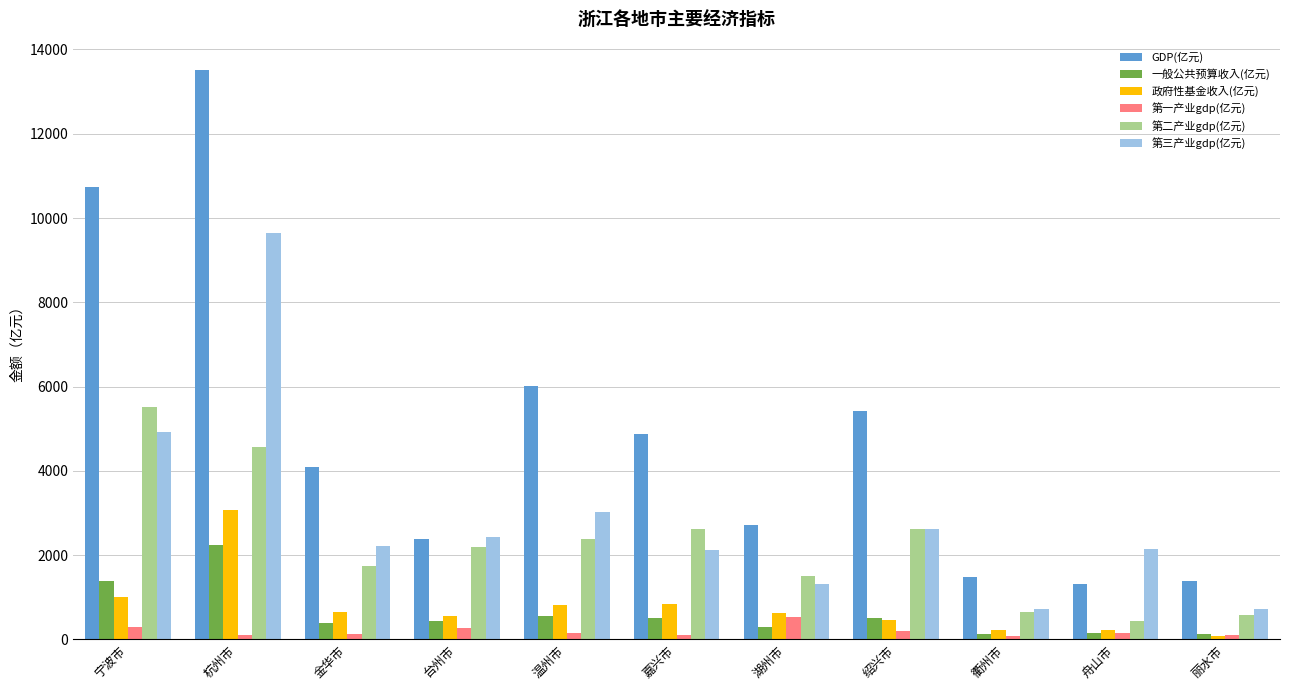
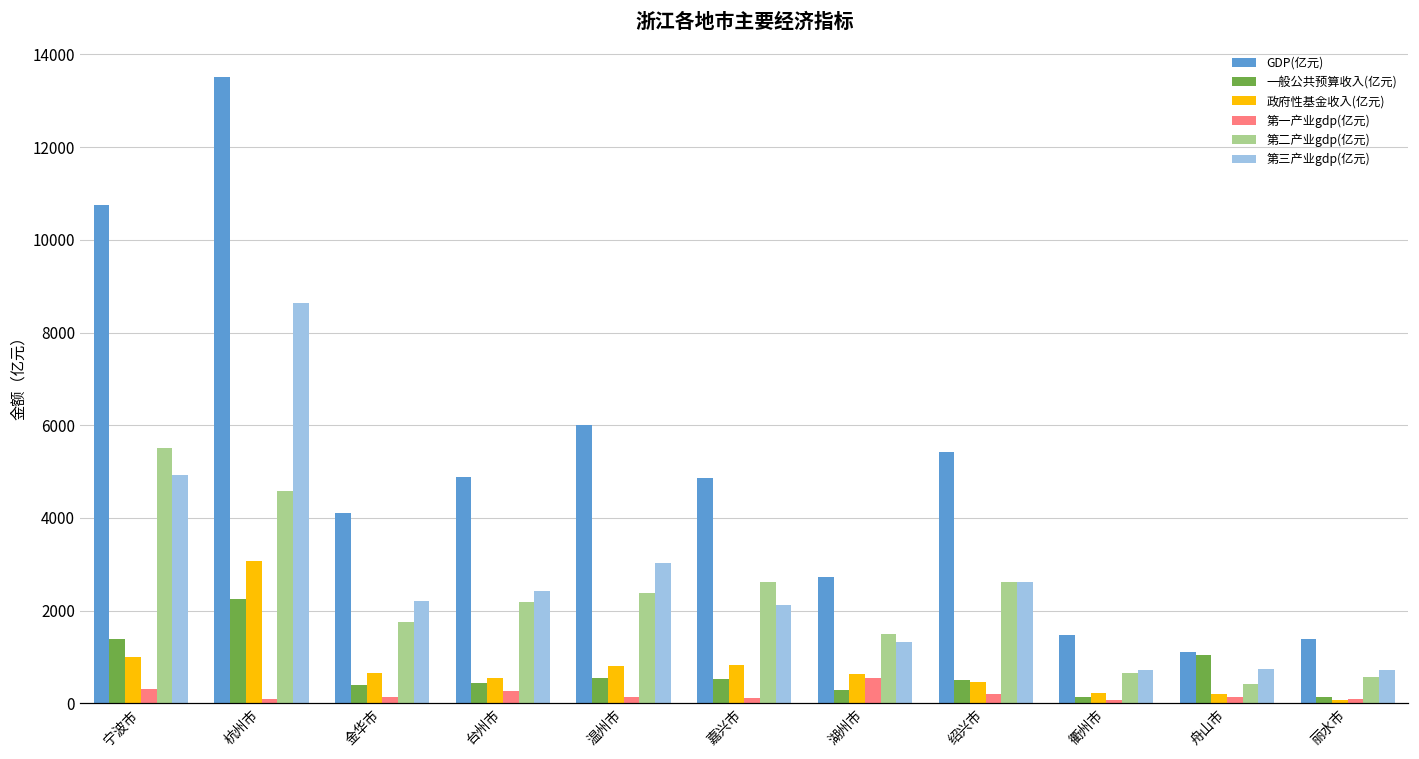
  {
    "GDP(亿元)": {
      "宁波市": 10700,
      "杭州市": 13500,
      "金华市": 4100,
-     "台州市": 2400,
+     "台州市": 4900,
      "温州市": 6000,
      "嘉兴市": 4900,
      "湖州市": 2700,
      "绍兴市": 5400,
      "衢州市": 1500,
-     "舟山市": 1300,
+     "舟山市": 1100,
      "丽水市": 1400
    },
    "一般公共预算收入(亿元)": {
      "宁波市": 1400,
      "杭州市": 2200,
      "金华市": 400,
      "台州市": 400,
      "温州市": 500,
      "嘉兴市": 500,
      "湖州市": 300,
      "绍兴市": 500,
      "衢州市": 100,
-     "舟山市": 100,
+     "舟山市": 1000,
      "丽水市": 100
    },
    "政府性基金收入(亿元)": {
      "宁波市": 1000,
      "杭州市": 3100,
      "金华市": 600,
      "台州市": 500,
      "温州市": 800,
      "嘉兴市": 800,
      "湖州市": 600,
      "绍兴市": 500,
      "衢州市": 200,
      "舟山市": 200,
      "丽水市": 100
    },
    "第一产业gdp(亿元)": {
      "宁波市": 300,
      "杭州市": 100,
      "金华市": 100,
      "台州市": 300,
      "温州市": 100,
      "嘉兴市": 100,
      "湖州市": 500,
      "绍兴市": 200,
      "衢州市": 100,
      "舟山市": 100,
      "丽水市": 100
    },
    "第二产业gdp(亿元)": {
      "宁波市": 5500,
      "杭州市": 4600,
      "金华市": 1700,
      "台州市": 2200,
      "温州市": 2400,
      "嘉兴市": 2600,
      "湖州市": 1500,
      "绍兴市": 2600,
      "衢州市": 700,
      "舟山市": 400,
      "丽水市": 600
    },
    "第三产业gdp(亿元)": {
      "宁波市": 4900,
-     "杭州市": 9600,
+     "杭州市": 8600,
      "金华市": 2200,
      "台州市": 2400,
      "温州市": 3000,
      "嘉兴市": 2100,
      "湖州市": 1300,
      "绍兴市": 2600,
      "衢州市": 700,
-     "舟山市": 2100,
+     "舟山市": 700,
      "丽水市": 700
    }
  }
